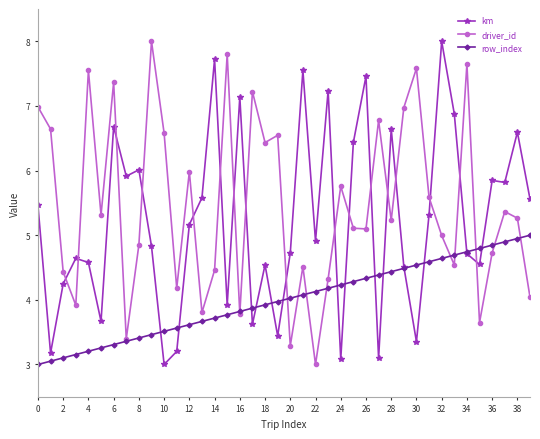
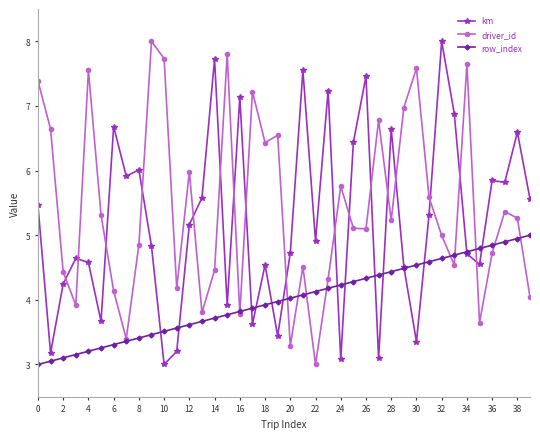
  {
    "driver_id": {
-     "0": 7.0,
+     "0": 7.4,
      "2": 4.4,
      "4": 7.5,
-     "6": 7.4,
+     "6": 4.1,
      "8": 4.9,
-     "10": 6.6,
+     "10": 7.7,
      "12": 6.0,
      "14": 4.5,
      "18": 6.4,
      "20": 3.3,
      "22": 3.0,
      "24": 5.8,
      "26": 5.1,
      "28": 5.2,
      "30": 7.6,
      "32": 5.0,
      "34": 7.7,
      "36": 4.7,
      "38": 5.3
    }
  }
